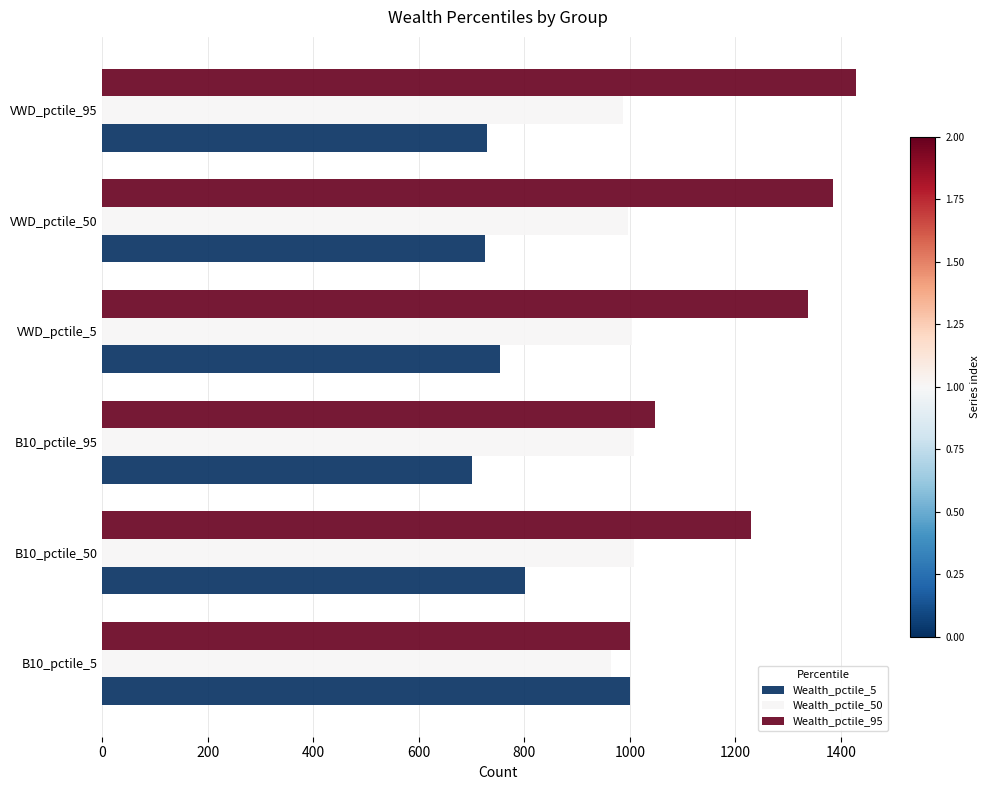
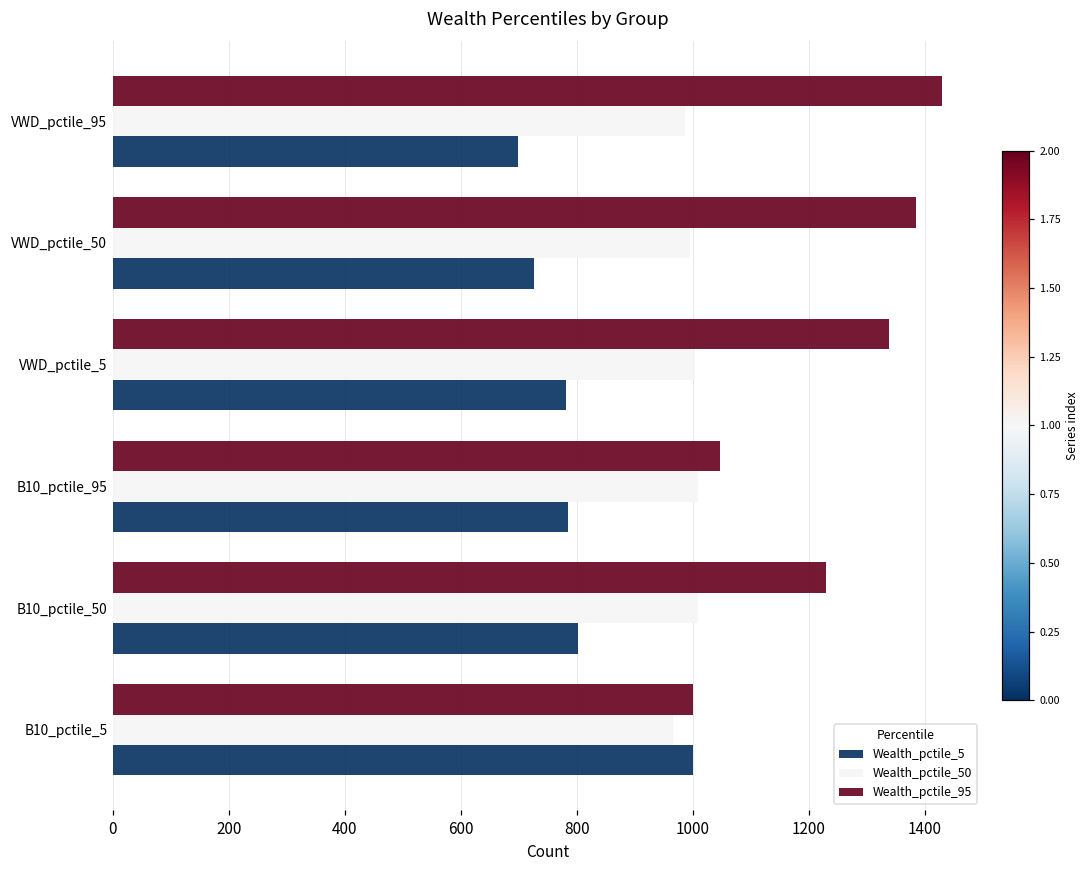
  {
    "Wealth_pctile_5": {
-     "VWD_pctile_95": 730,
+     "VWD_pctile_95": 700,
      "VWD_pctile_50": 730,
-     "VWD_pctile_5": 750,
-     "B10_pctile_95": 700,
+     "VWD_pctile_5": 780,
+     "B10_pctile_95": 790,
      "B10_pctile_50": 800,
      "B10_pctile_5": 1000
    },
    "Wealth_pctile_50": {
      "VWD_pctile_95": 990,
      "VWD_pctile_50": 1000,
      "VWD_pctile_5": 1000,
      "B10_pctile_95": 1010,
      "B10_pctile_50": 1010,
      "B10_pctile_5": 970
    },
    "Wealth_pctile_95": {
      "VWD_pctile_95": 1430,
      "VWD_pctile_50": 1380,
      "VWD_pctile_5": 1340,
      "B10_pctile_95": 1050,
      "B10_pctile_50": 1230,
      "B10_pctile_5": 1000
    }
  }
